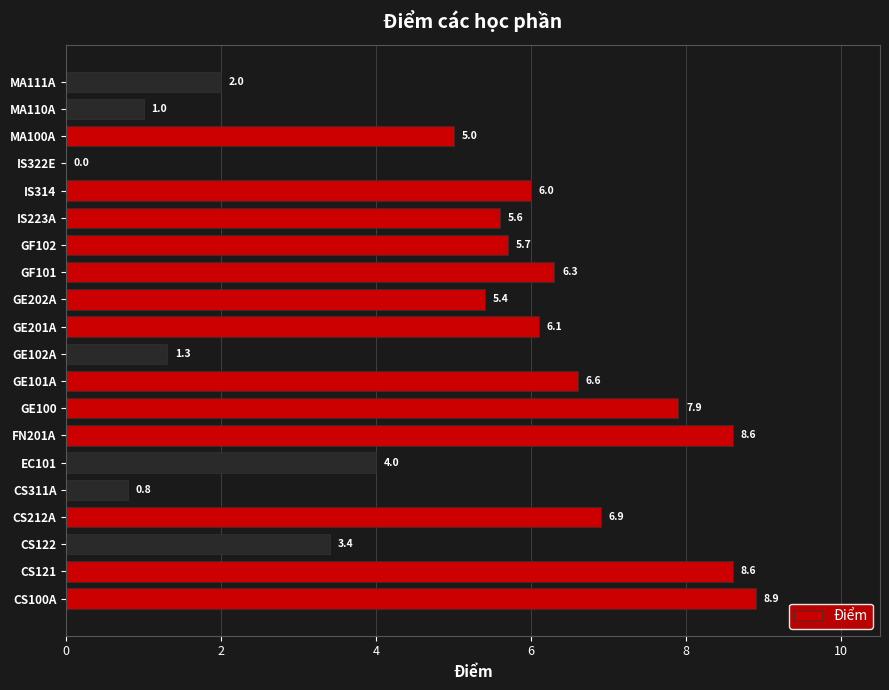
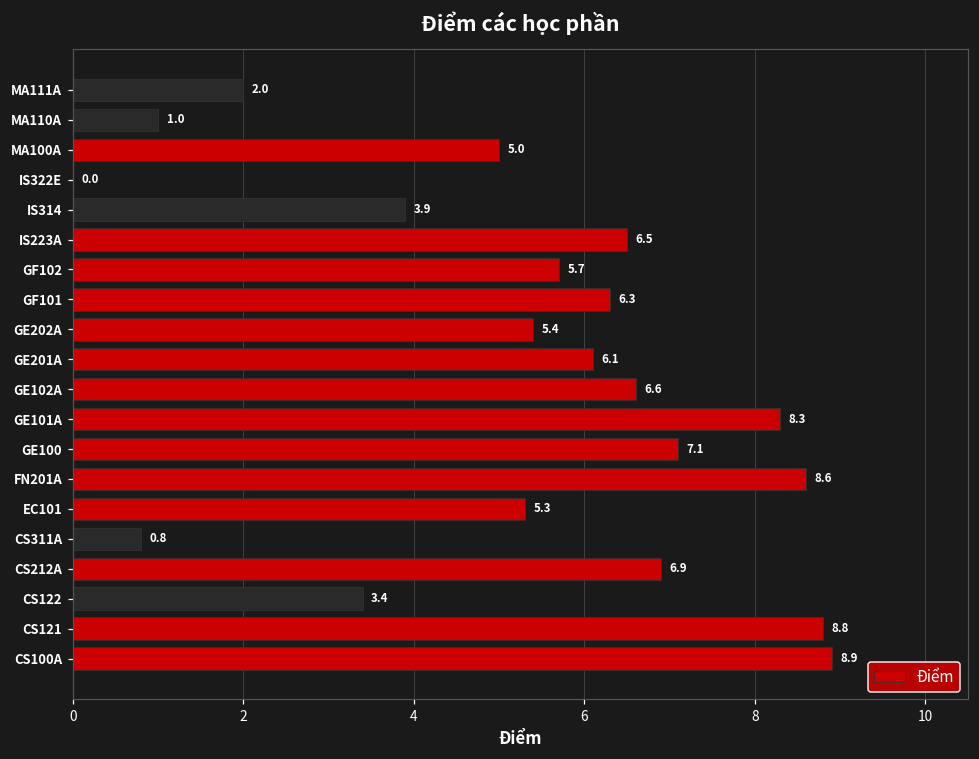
  {
    "MA111A": 2.0,
    "MA110A": 1.0,
    "MA100A": 5.0,
    "IS322E": 0.0,
-   "IS314": 6.0,
-   "IS223A": 5.6,
+   "IS314": 3.9,
+   "IS223A": 6.5,
    "GF102": 5.7,
    "GF101": 6.3,
    "GE202A": 5.4,
    "GE201A": 6.1,
-   "GE102A": 1.3,
-   "GE101A": 6.6,
-   "GE100": 7.9,
+   "GE102A": 6.6,
+   "GE101A": 8.3,
+   "GE100": 7.1,
    "FN201A": 8.6,
-   "EC101": 4.0,
+   "EC101": 5.3,
    "CS311A": 0.8,
    "CS212A": 6.9,
    "CS122": 3.4,
-   "CS121": 8.6,
+   "CS121": 8.8,
    "CS100A": 8.9
  }
